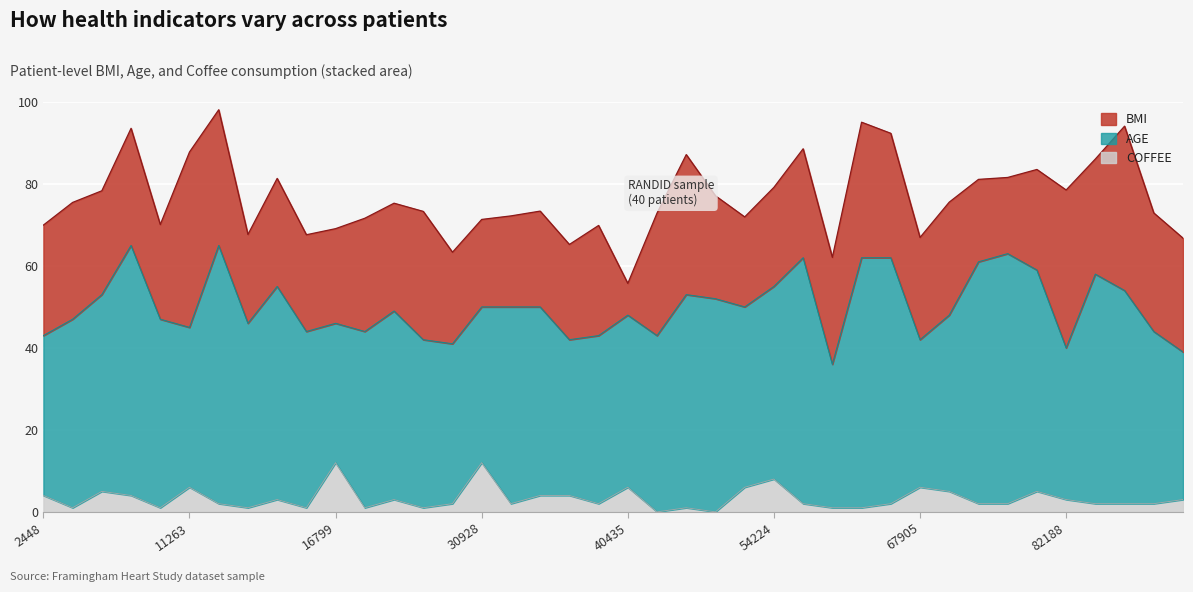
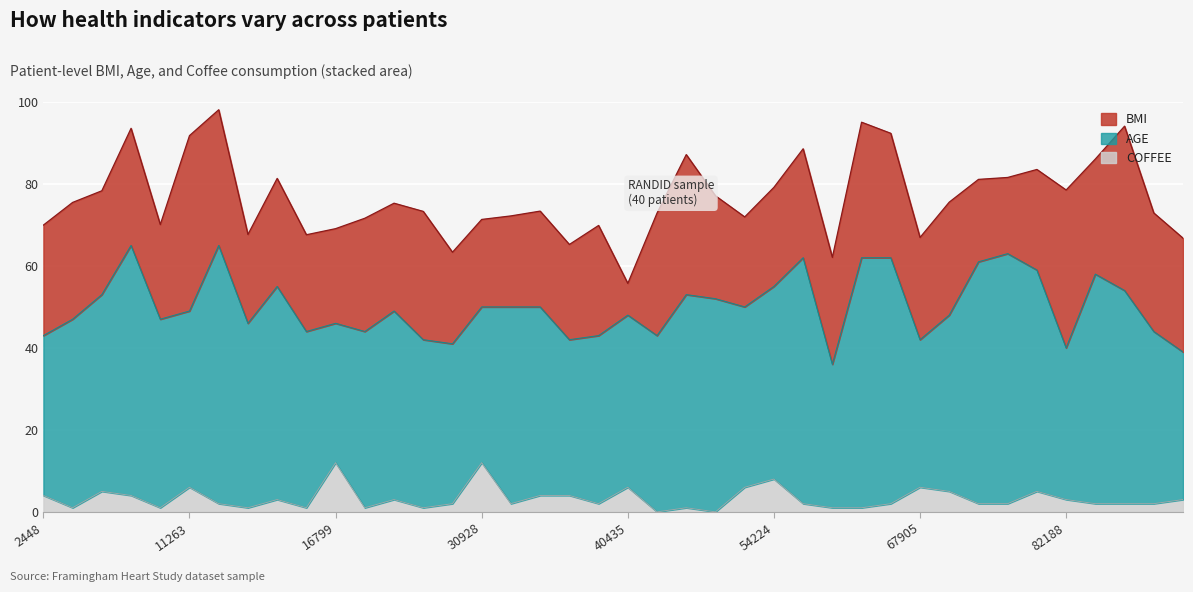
  {
    "COFFEE": {
      "2448": 4,
      "11263": 6,
      "16799": 12,
      "30928": 12,
      "40435": 6,
      "54224": 8,
      "67905": 6,
      "82188": 3
    },
    "AGE": {
      "2448": 39,
-     "11263": 39,
+     "11263": 43,
      "16799": 34,
      "30928": 38,
      "40435": 42,
      "54224": 47,
      "67905": 36,
      "82188": 37
    },
    "BMI": {
      "2448": 27,
      "11263": 43,
      "16799": 23,
      "30928": 21,
      "40435": 8,
      "54224": 24,
      "67905": 25,
      "82188": 39
    }
  }
